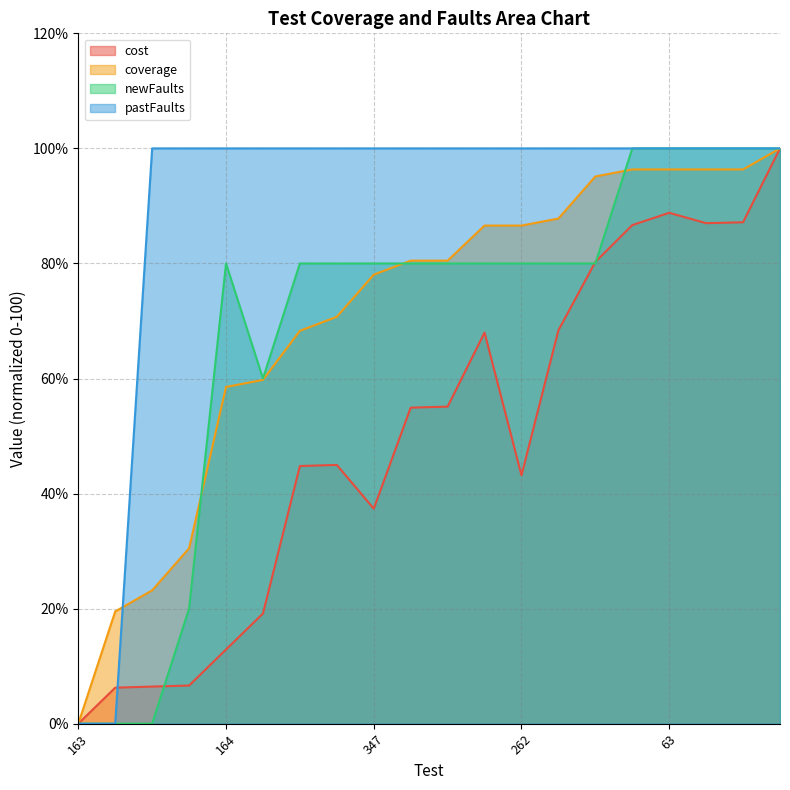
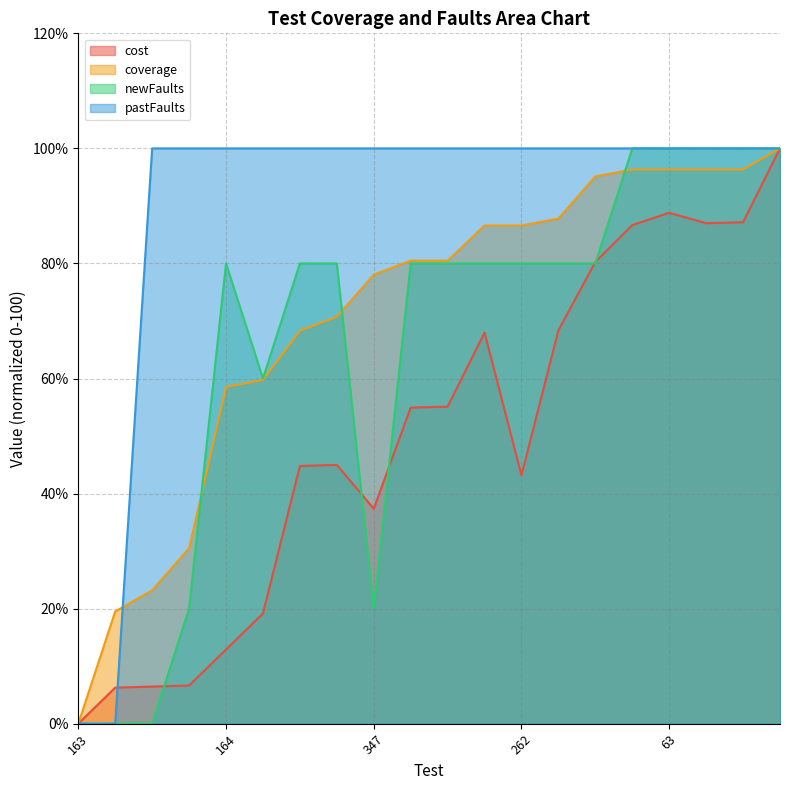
  {
    "cost": {
      "164": "13%",
      "347": "37%",
      "262": "43%",
      "63": "89%"
    },
    "coverage": {
      "164": "59%",
      "347": "78%",
      "262": "87%",
      "63": "96%"
    },
    "newFaults": {
      "164": "80%",
-     "347": "80%",
+     "347": "20%",
      "262": "80%"
    },
    "pastFaults": {
      "164": "100%",
      "347": "100%",
      "262": "100%"
    }
  }
